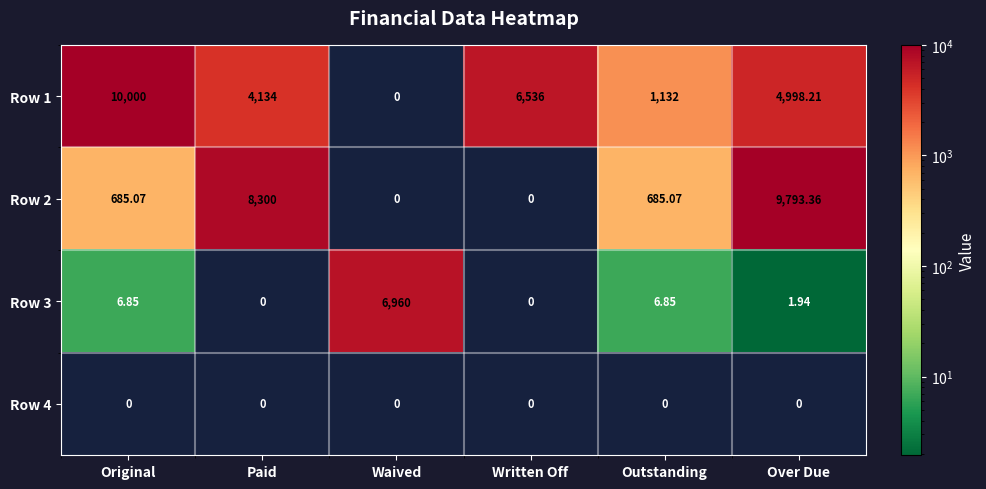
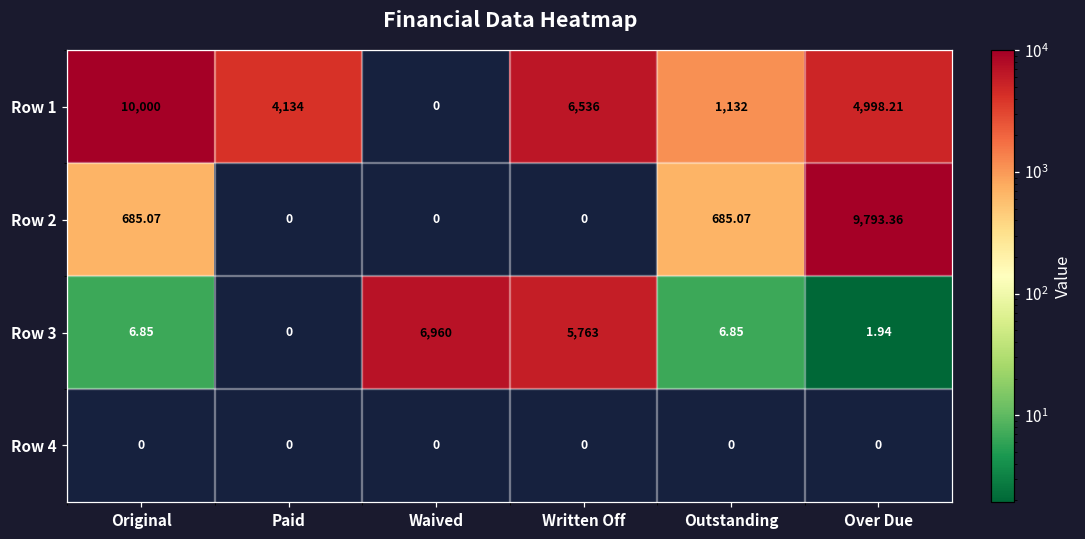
  {
    "Row 1": {
      "Original": "10,000",
      "Paid": "4,134",
      "Waived": "0",
      "Written Off": "6,536",
      "Outstanding": "1,132",
      "Over Due": "4,998.21"
    },
    "Row 2": {
      "Original": "685.07",
-     "Paid": "8,300",
+     "Paid": "0",
      "Waived": "0",
      "Written Off": "0",
      "Outstanding": "685.07",
      "Over Due": "9,793.36"
    },
    "Row 3": {
      "Original": "6.85",
      "Paid": "0",
      "Waived": "6,960",
-     "Written Off": "0",
+     "Written Off": "5,763",
      "Outstanding": "6.85",
      "Over Due": "1.94"
    },
    "Row 4": {
      "Original": "0",
      "Paid": "0",
      "Waived": "0",
      "Written Off": "0",
      "Outstanding": "0",
      "Over Due": "0"
    }
  }
